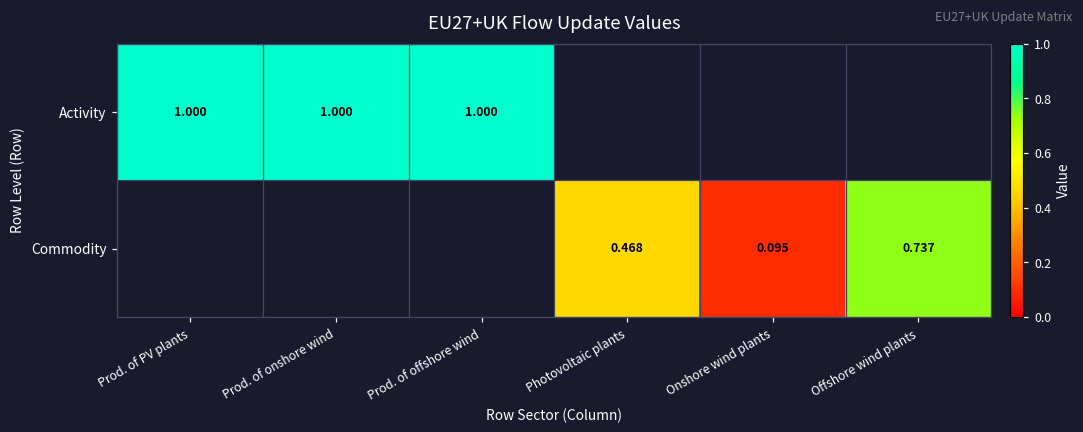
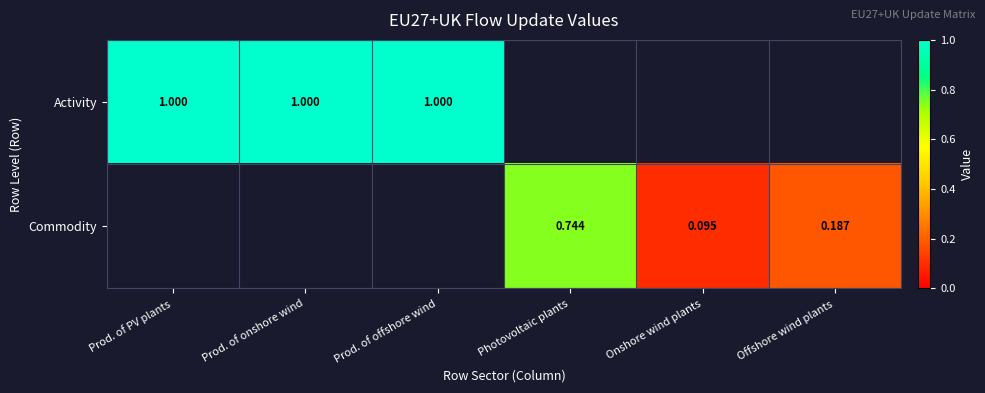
  {
    "Activity": {
      "Prod. of PV plants": 1.000,
      "Prod. of onshore wind": 1.000,
      "Prod. of offshore wind": 1.000
    },
    "Commodity": {
-     "Photovoltaic plants": 0.468,
+     "Photovoltaic plants": 0.744,
      "Onshore wind plants": 0.095,
-     "Offshore wind plants": 0.737
+     "Offshore wind plants": 0.187
    }
  }
